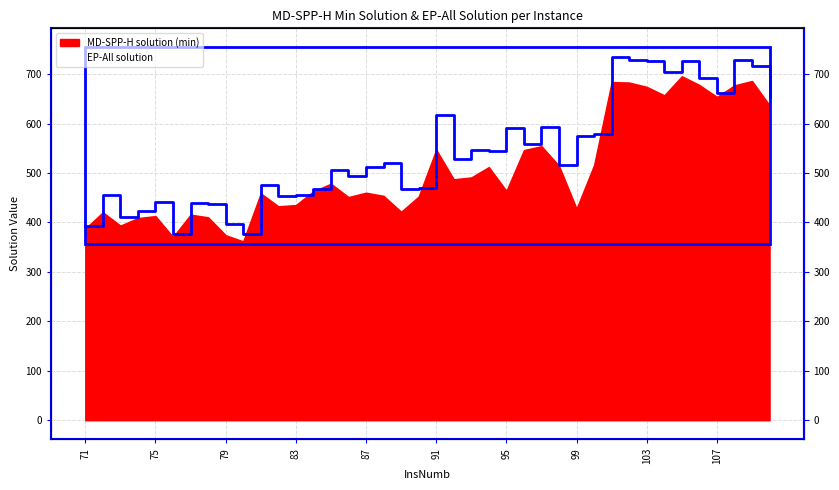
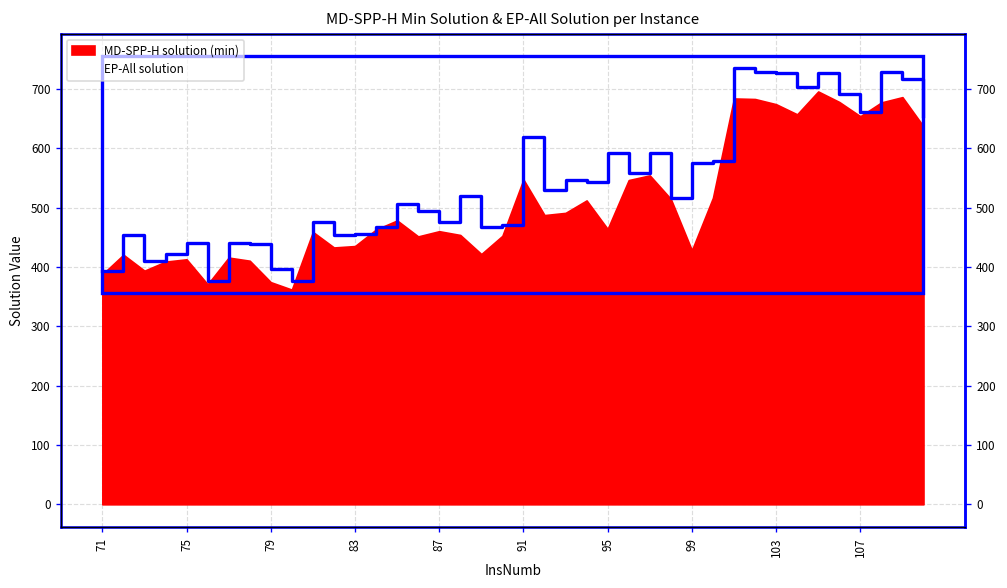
  {
    "MD-SPP-H solution (min)": {
      "71": 390,
      "75": 410,
      "79": 370,
      "83": 440,
      "87": 460,
      "91": 550,
      "95": 460,
      "99": 430,
      "103": 670,
      "107": 650
    },
    "EP-All solution": {
      "71": 390,
      "75": 440,
      "79": 400,
      "83": 460,
-     "87": 510,
+     "87": 480,
      "91": 620,
      "95": 590,
      "99": 570,
      "103": 730,
      "107": 660
    }
  }
